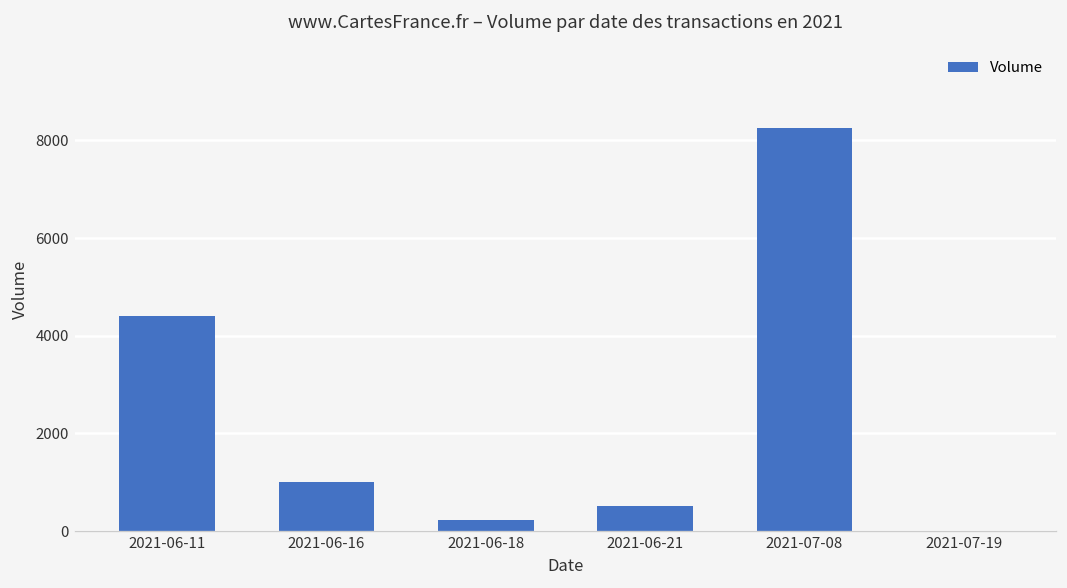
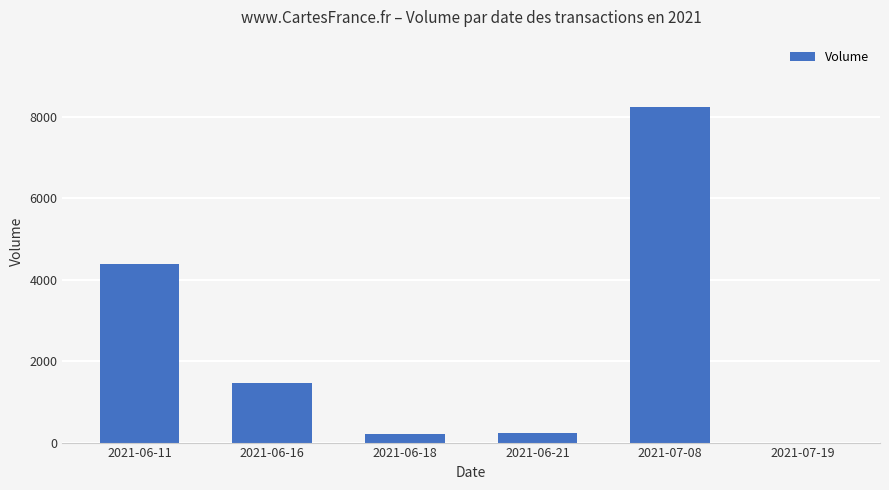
  {
    "2021-06-11": 4400,
-   "2021-06-16": 1000,
+   "2021-06-16": 1500,
    "2021-06-18": 200,
-   "2021-06-21": 500,
+   "2021-06-21": 200,
    "2021-07-08": 8300,
    "2021-07-19": 0
  }
